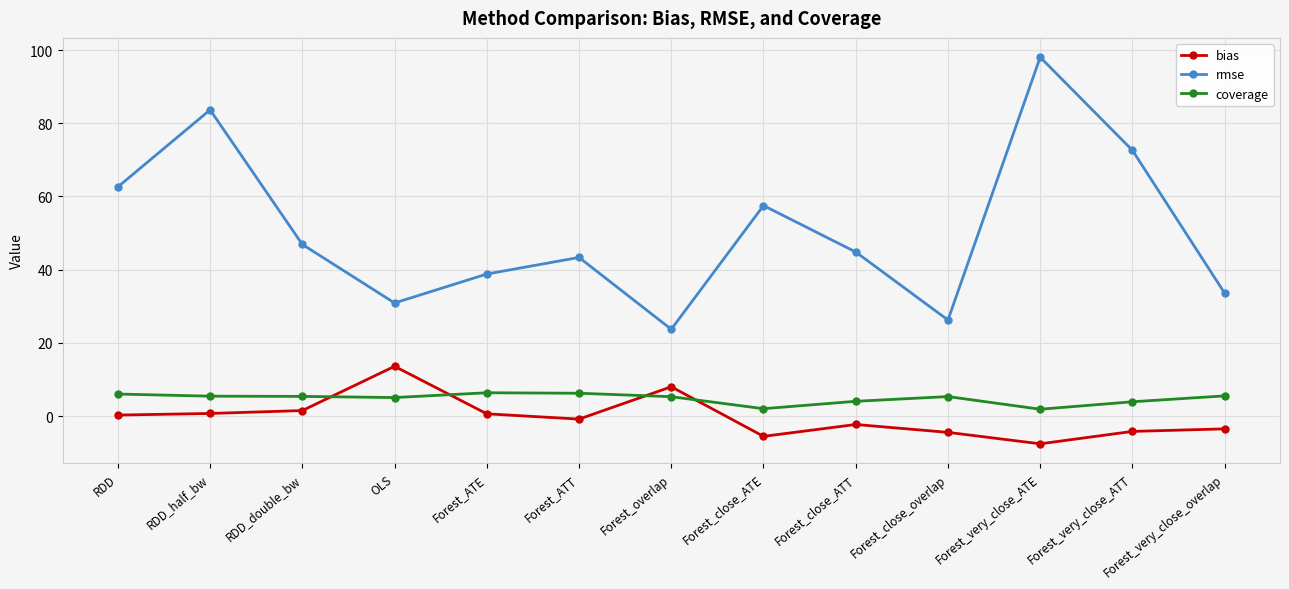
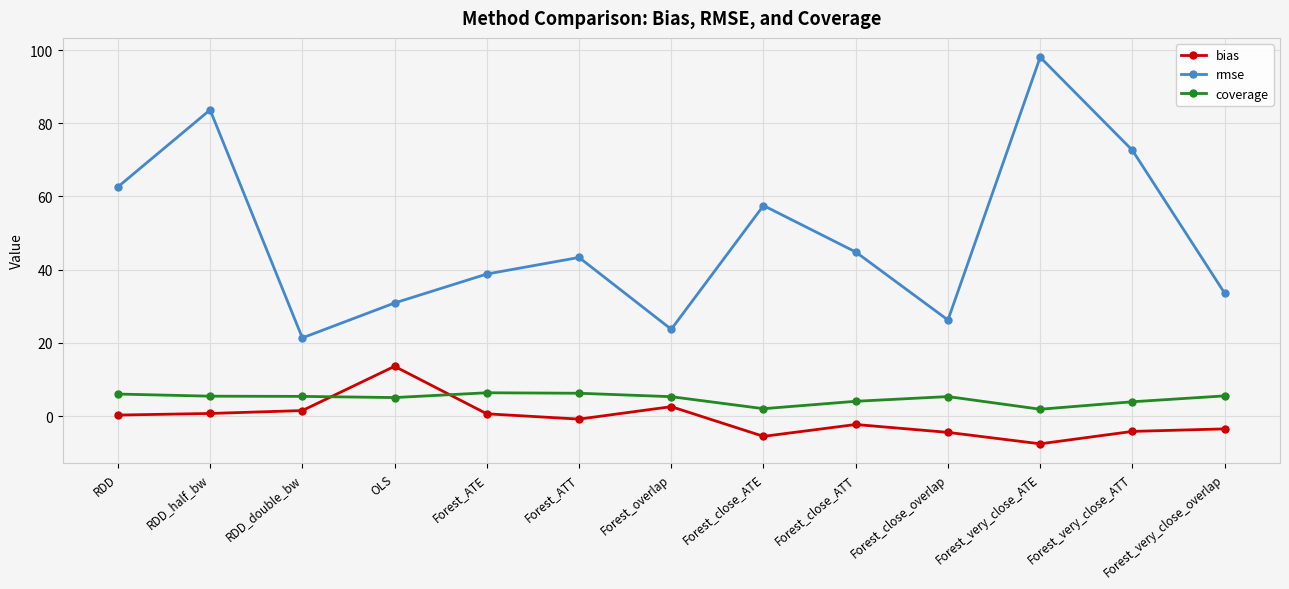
  {
    "bias": {
      "RDD": 0,
      "RDD_half_bw": 1,
      "RDD_double_bw": 2,
      "OLS": 14,
      "Forest_ATE": 1,
      "Forest_ATT": -1,
-     "Forest_overlap": 8,
+     "Forest_overlap": 3,
      "Forest_close_ATE": -6,
      "Forest_close_ATT": -2,
      "Forest_close_overlap": -4,
      "Forest_very_close_ATE": -8,
      "Forest_very_close_ATT": -4,
      "Forest_very_close_overlap": -3
    },
    "rmse": {
      "RDD": 63,
      "RDD_half_bw": 84,
-     "RDD_double_bw": 47,
+     "RDD_double_bw": 21,
      "OLS": 31,
      "Forest_ATE": 39,
      "Forest_ATT": 43,
      "Forest_overlap": 24,
      "Forest_close_ATE": 58,
      "Forest_close_ATT": 45,
      "Forest_close_overlap": 26,
      "Forest_very_close_ATE": 98,
      "Forest_very_close_ATT": 73,
      "Forest_very_close_overlap": 34
    },
    "coverage": {
      "RDD": 6,
      "RDD_half_bw": 5,
      "RDD_double_bw": 5,
      "OLS": 5,
      "Forest_ATE": 6,
      "Forest_ATT": 6,
      "Forest_overlap": 5,
      "Forest_close_ATE": 2,
      "Forest_close_ATT": 4,
      "Forest_close_overlap": 5,
      "Forest_very_close_ATE": 2,
      "Forest_very_close_ATT": 4,
      "Forest_very_close_overlap": 6
    }
  }
